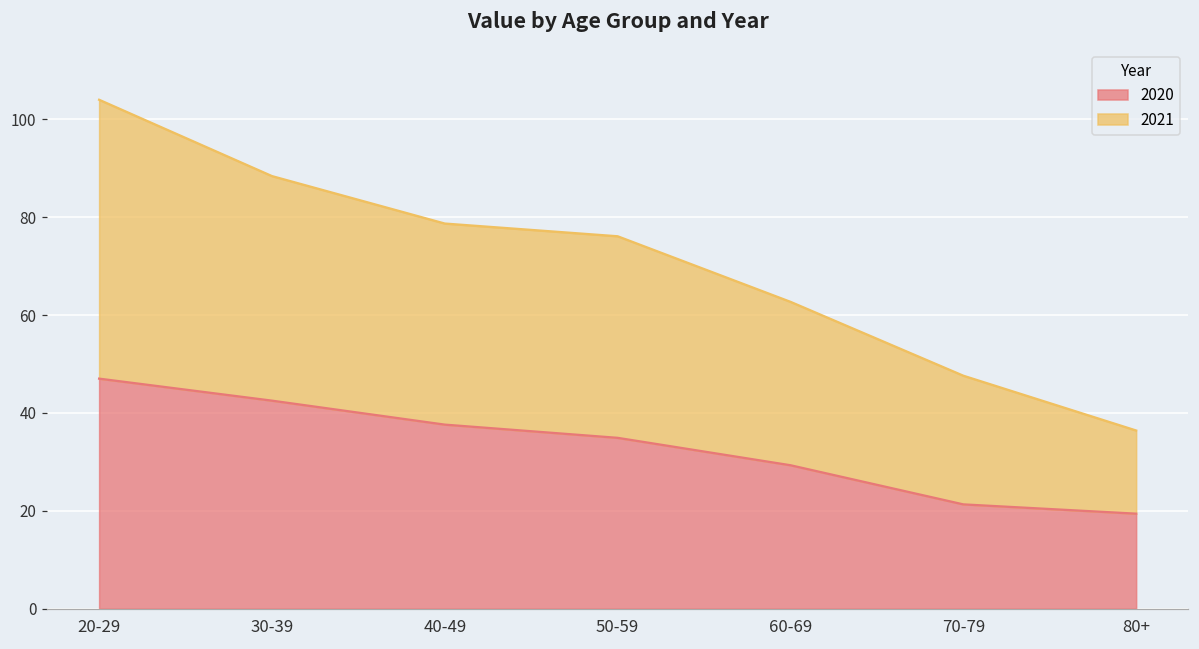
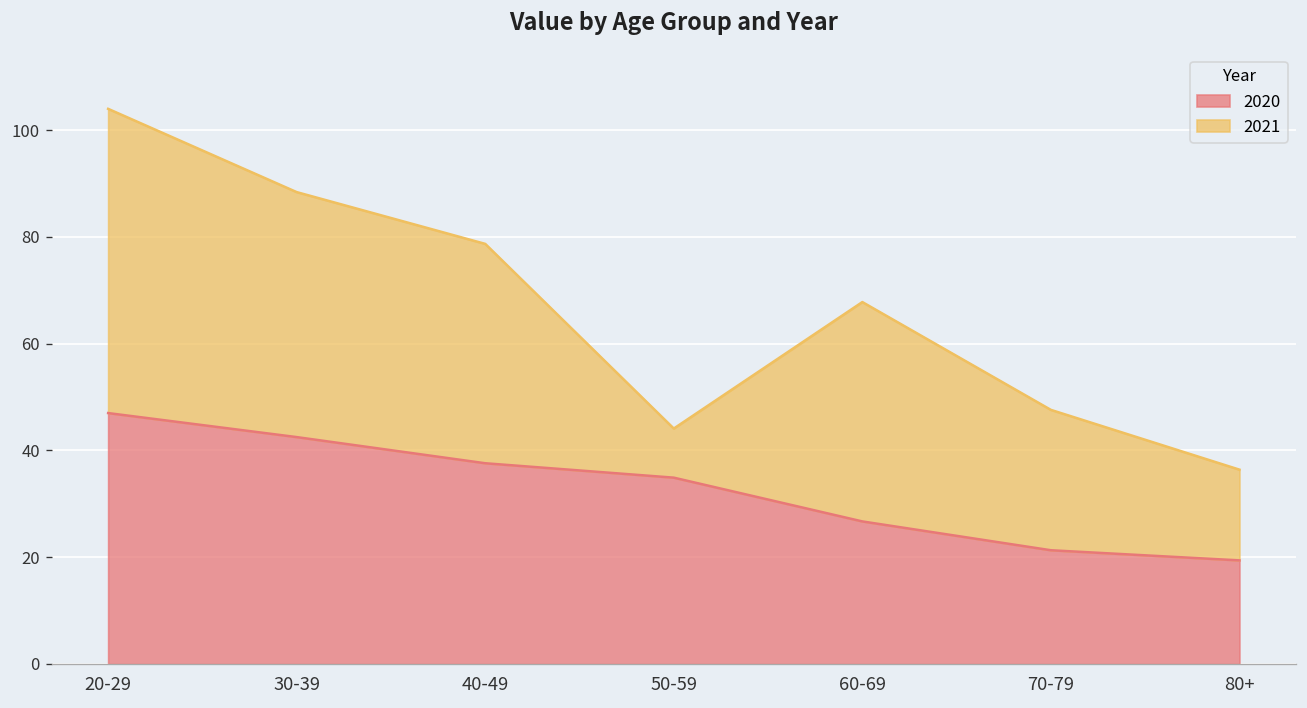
  {
    "2020": {
      "20-29": 47,
      "30-39": 43,
      "40-49": 38,
      "50-59": 35,
-     "60-69": 29,
+     "60-69": 27,
      "70-79": 21,
      "80+": 19
    },
    "2021": {
      "20-29": 57,
      "30-39": 46,
      "40-49": 41,
-     "50-59": 41,
-     "60-69": 33,
+     "50-59": 9,
+     "60-69": 41,
      "70-79": 26,
      "80+": 17
    }
  }
